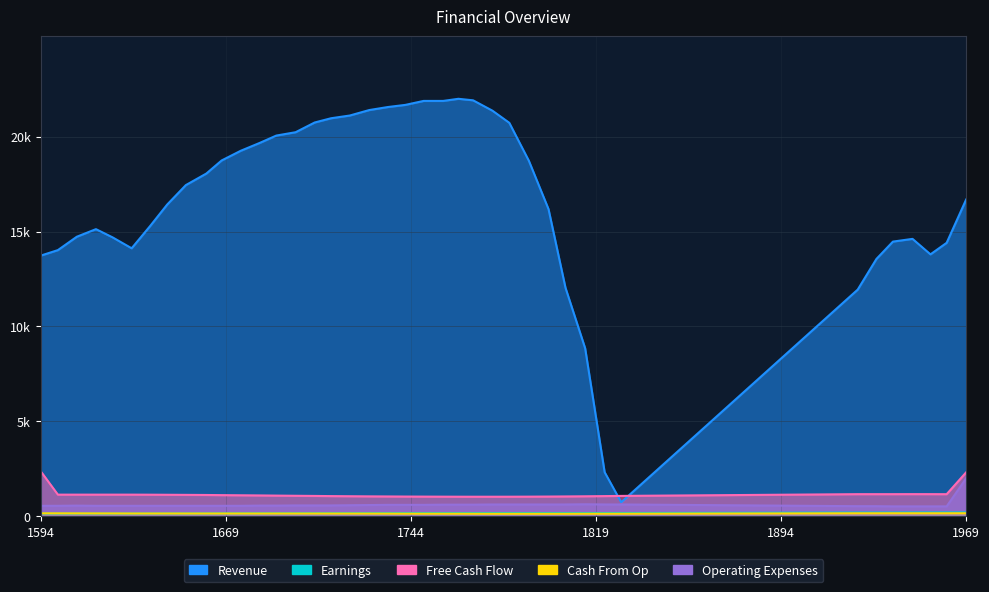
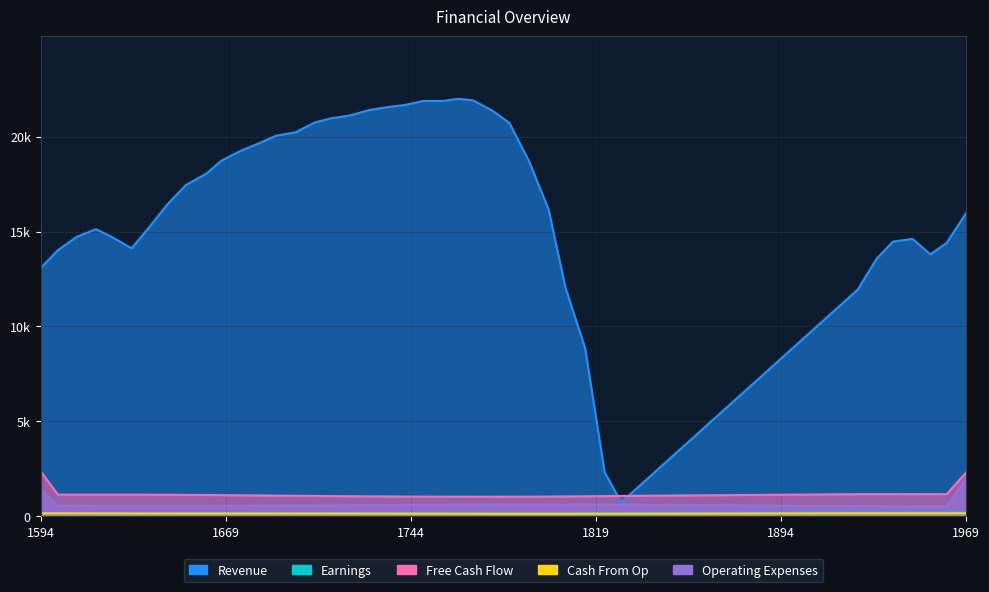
  {
    "Revenue": {
-     "1594": 13700,
-     "1969": 16700
+     "1594": 13100,
+     "1969": 16000
    },
    "Free Cash Flow": {
      "1594": 2400,
      "1969": 2300
    },
    "Operating Expenses": {
-     "1594": 600,
+     "1594": 1400,
      "1969": 2000
    }
  }
